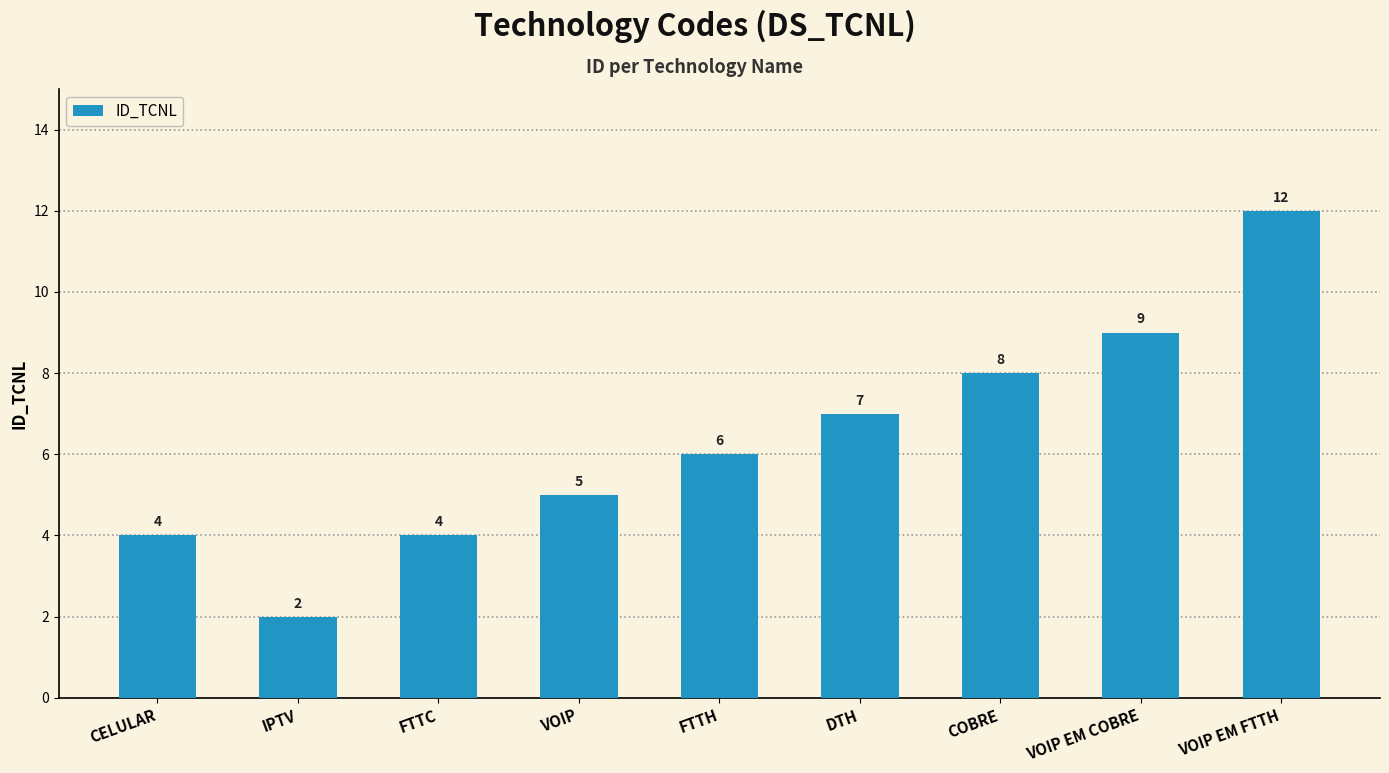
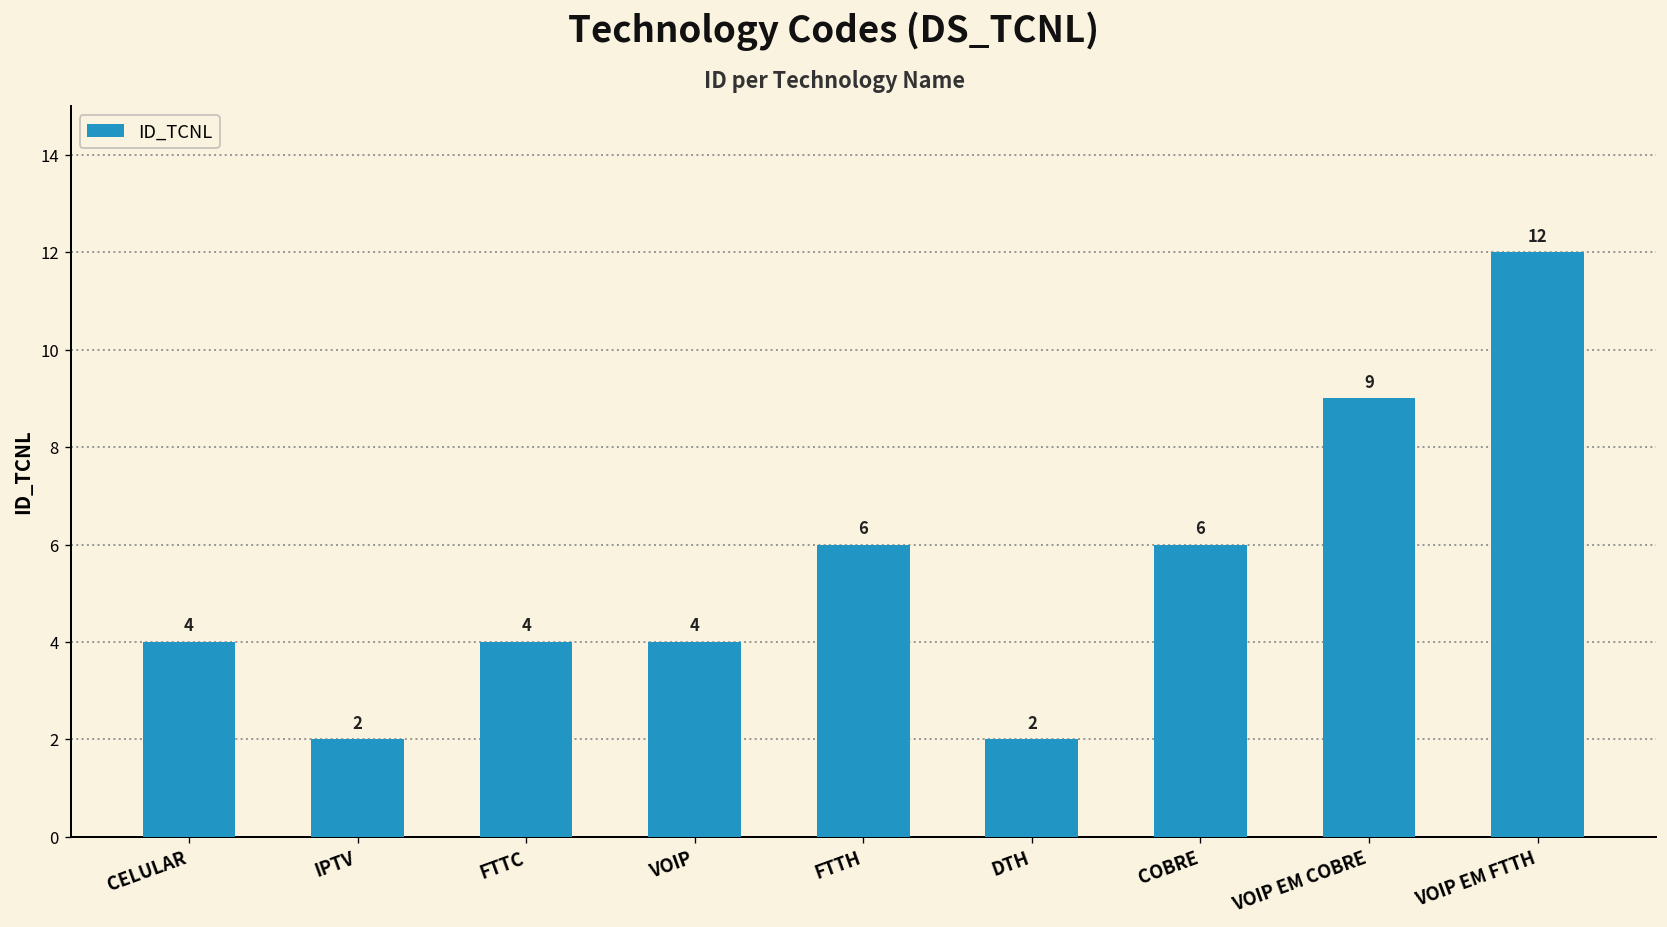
  {
    "CELULAR": 4,
    "IPTV": 2,
    "FTTC": 4,
-   "VOIP": 5,
+   "VOIP": 4,
    "FTTH": 6,
-   "DTH": 7,
-   "COBRE": 8,
+   "DTH": 2,
+   "COBRE": 6,
    "VOIP EM COBRE": 9,
    "VOIP EM FTTH": 12
  }
